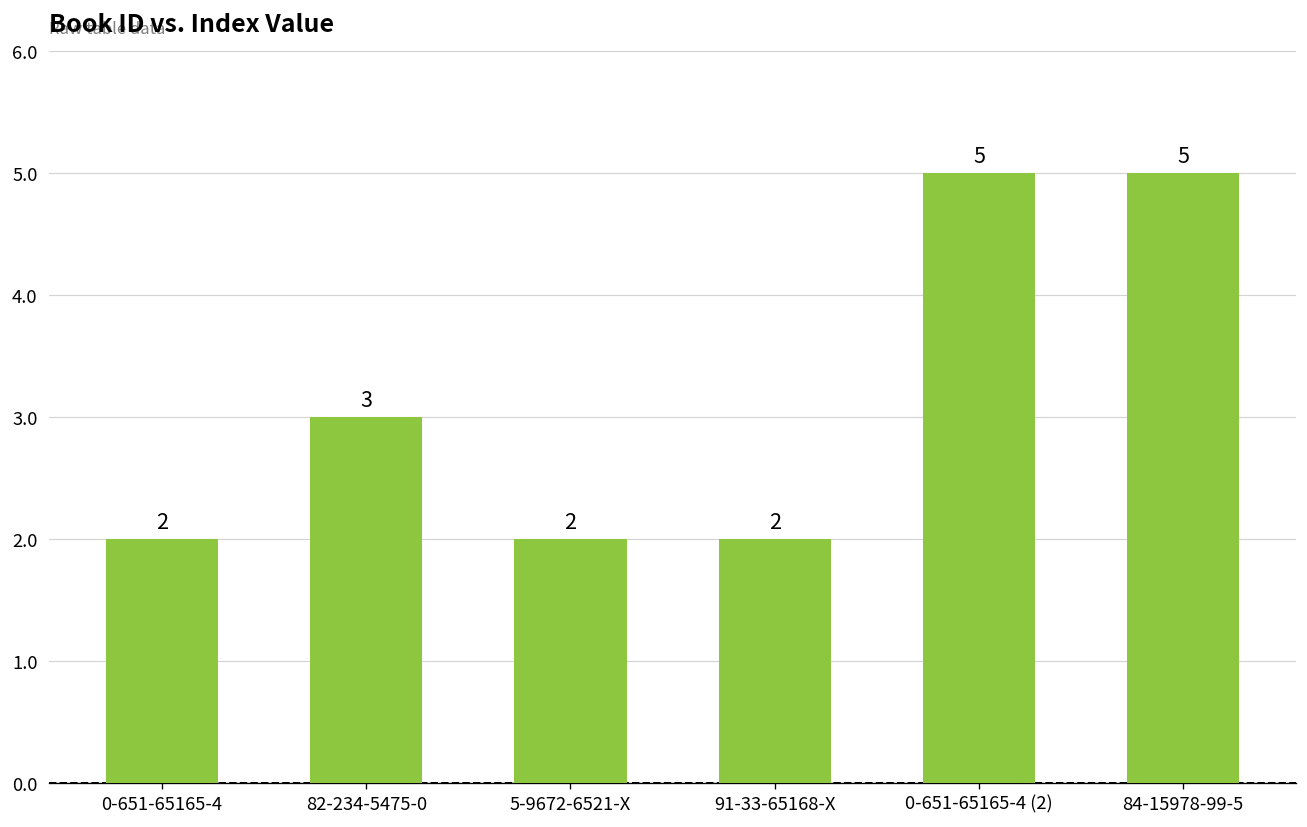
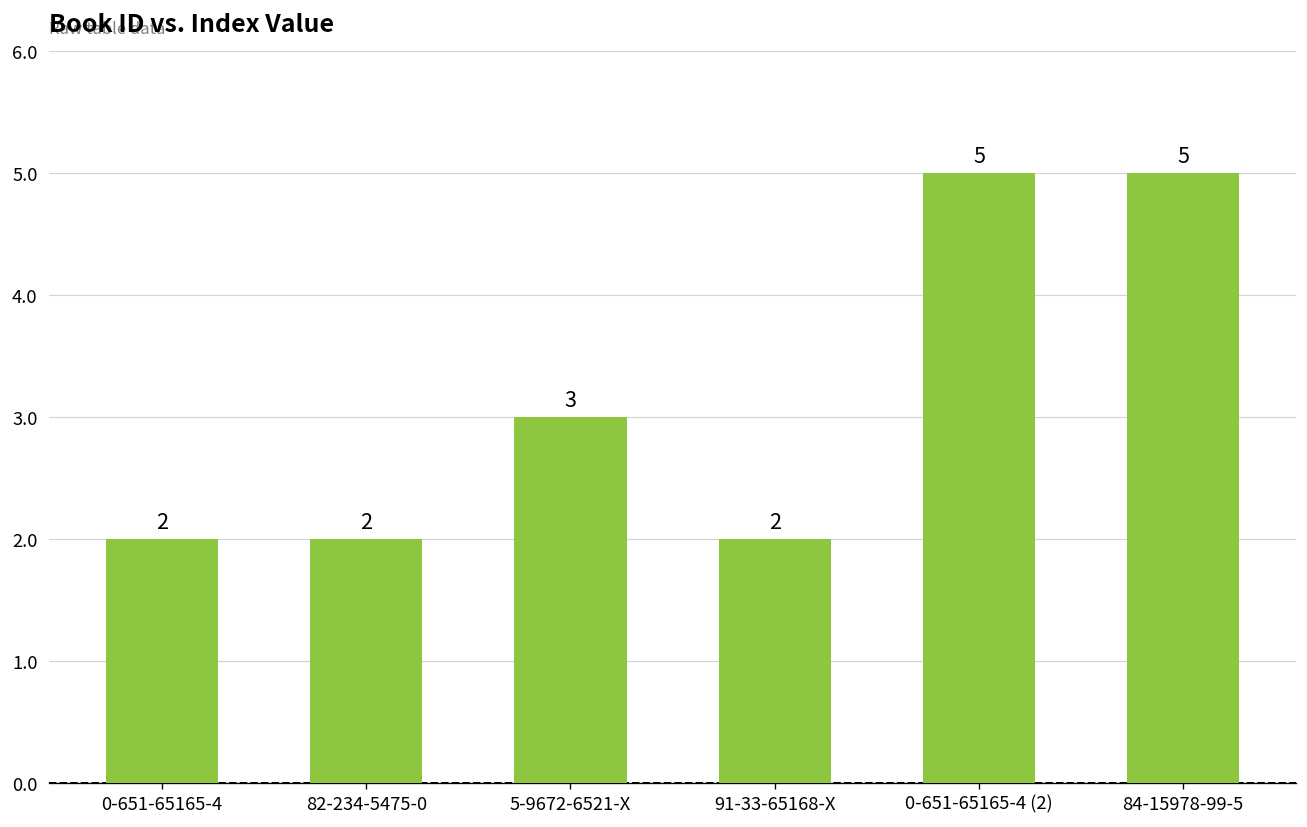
  {
    "0-651-65165-4": 2,
-   "82-234-5475-0": 3,
-   "5-9672-6521-X": 2,
+   "82-234-5475-0": 2,
+   "5-9672-6521-X": 3,
    "91-33-65168-X": 2,
    "0-651-65165-4 (2)": 5,
    "84-15978-99-5": 5
  }
